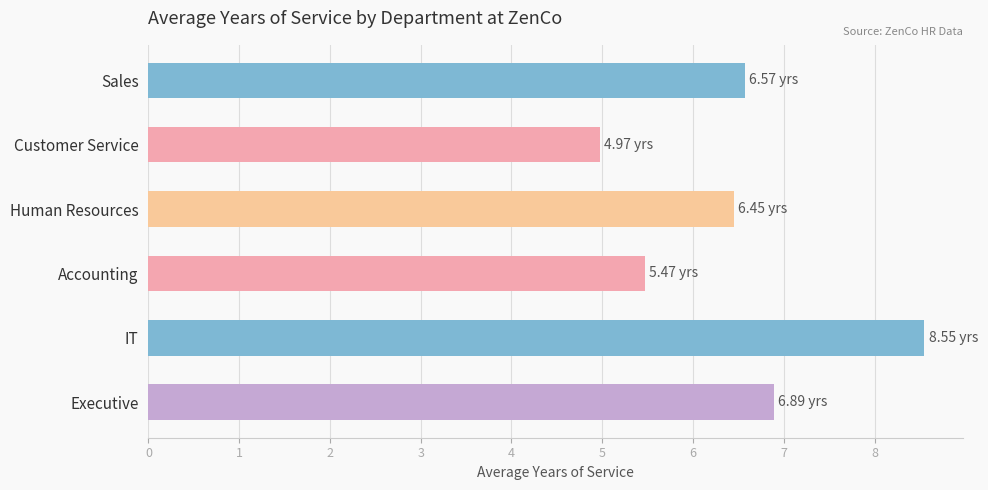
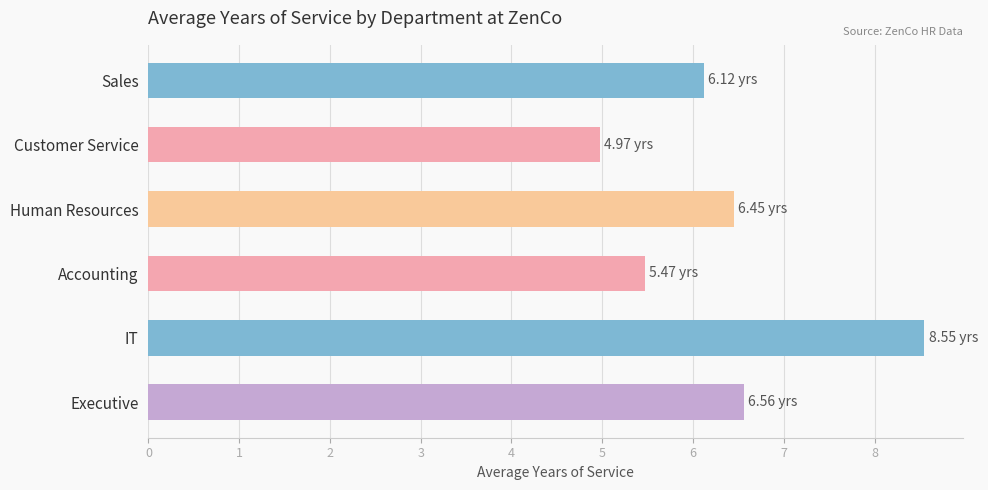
  {
-   "Sales": 6.57,
+   "Sales": 6.12,
    "Customer Service": 4.97,
    "Human Resources": 6.45,
    "Accounting": 5.47,
    "IT": 8.55,
-   "Executive": 6.89
+   "Executive": 6.56
  }
